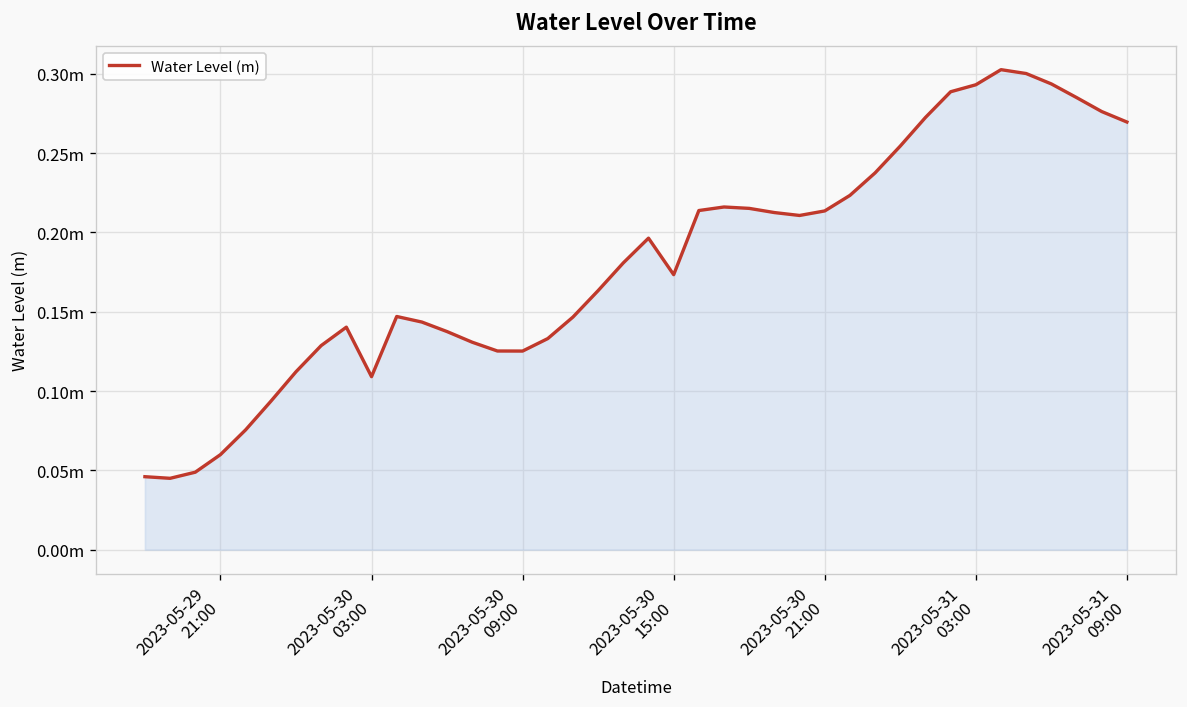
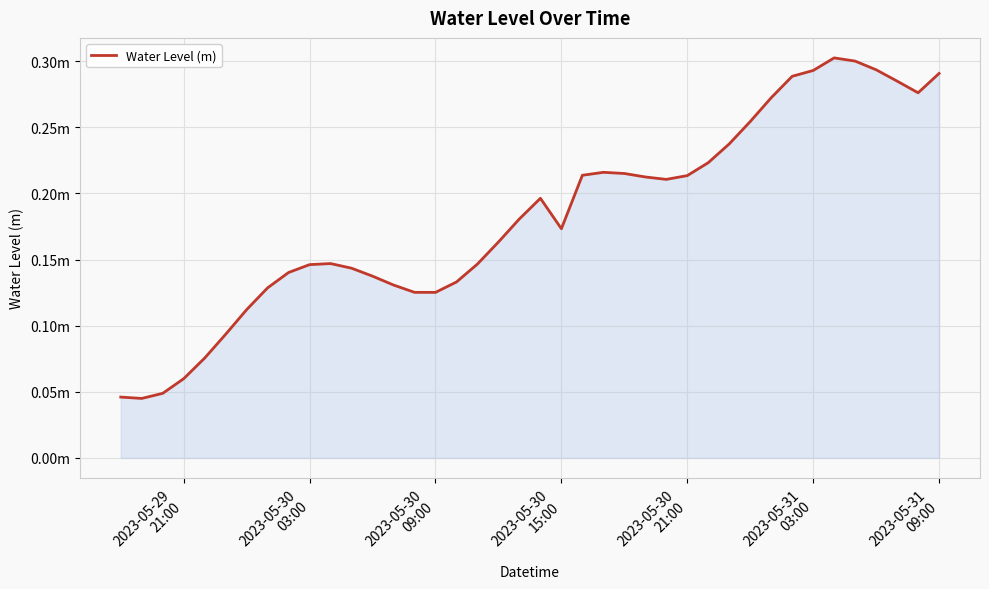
  {
    "2023-05-29 21:00": "0.060m",
-   "2023-05-30 03:00": "0.109m",
+   "2023-05-30 03:00": "0.146m",
    "2023-05-30 09:00": "0.125m",
    "2023-05-30 15:00": "0.173m",
    "2023-05-30 21:00": "0.214m",
    "2023-05-31 03:00": "0.293m",
-   "2023-05-31 09:00": "0.270m"
+   "2023-05-31 09:00": "0.291m"
  }
